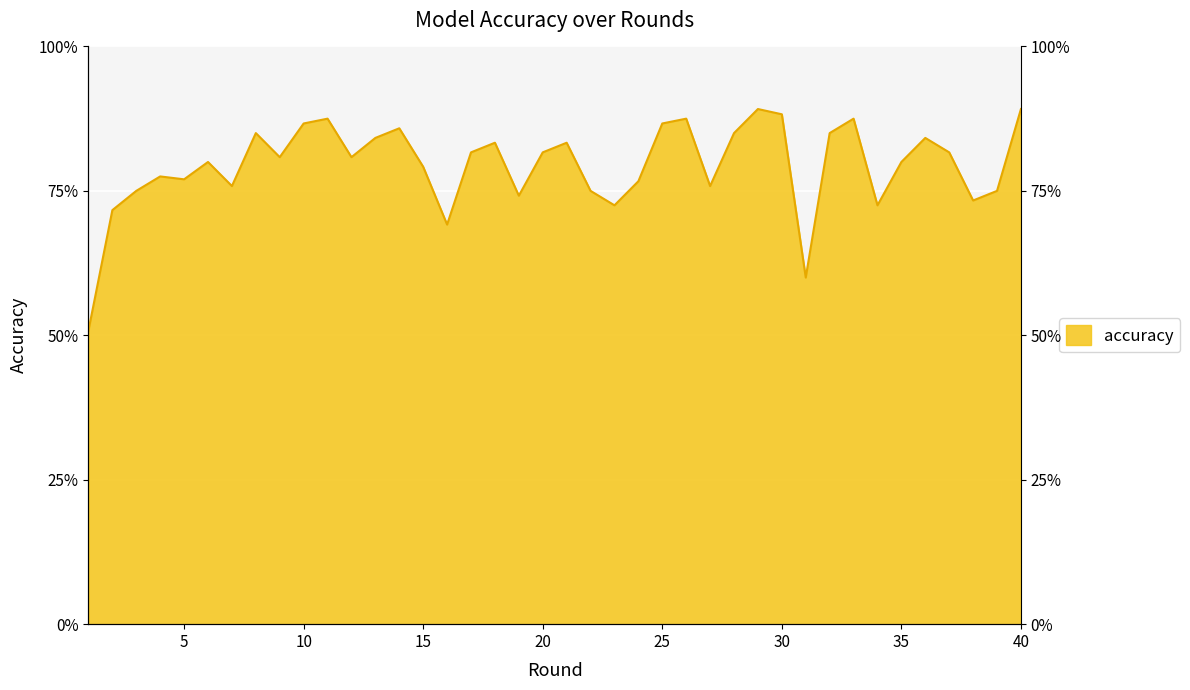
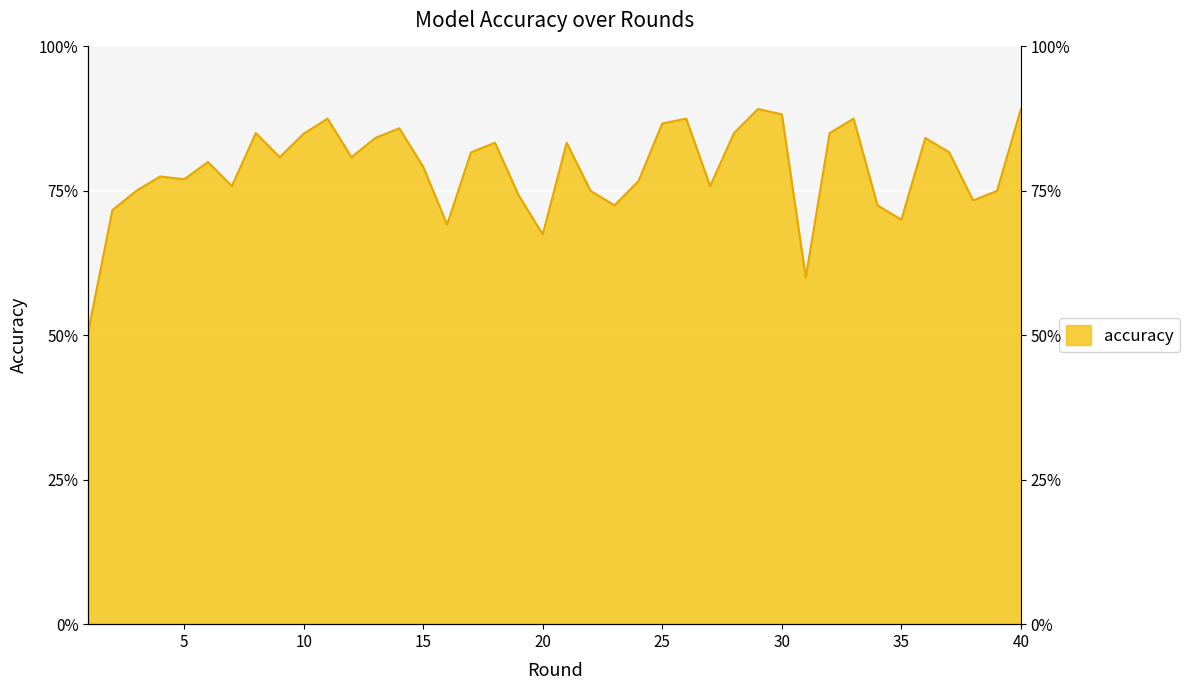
  {
    "5": "77%",
-   "10": "87%",
+   "10": "85%",
    "15": "79%",
-   "20": "82%",
+   "20": "67%",
    "25": "87%",
    "30": "88%",
-   "35": "80%",
+   "35": "70%",
    "40": "89%"
  }
